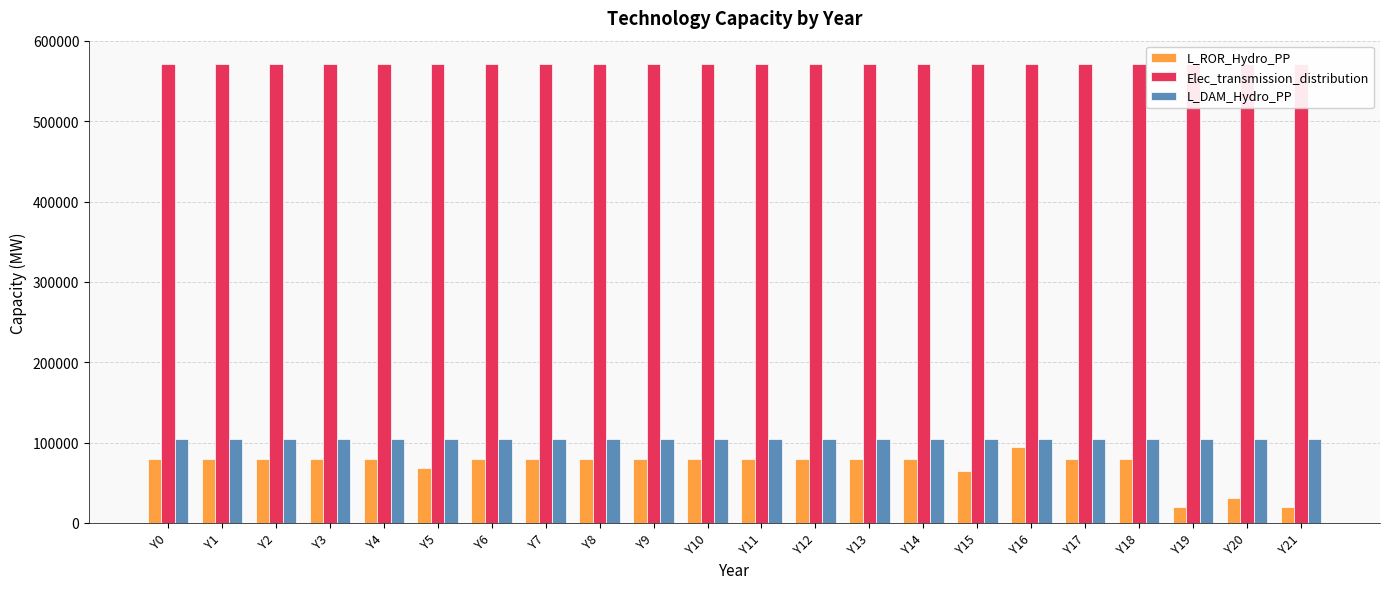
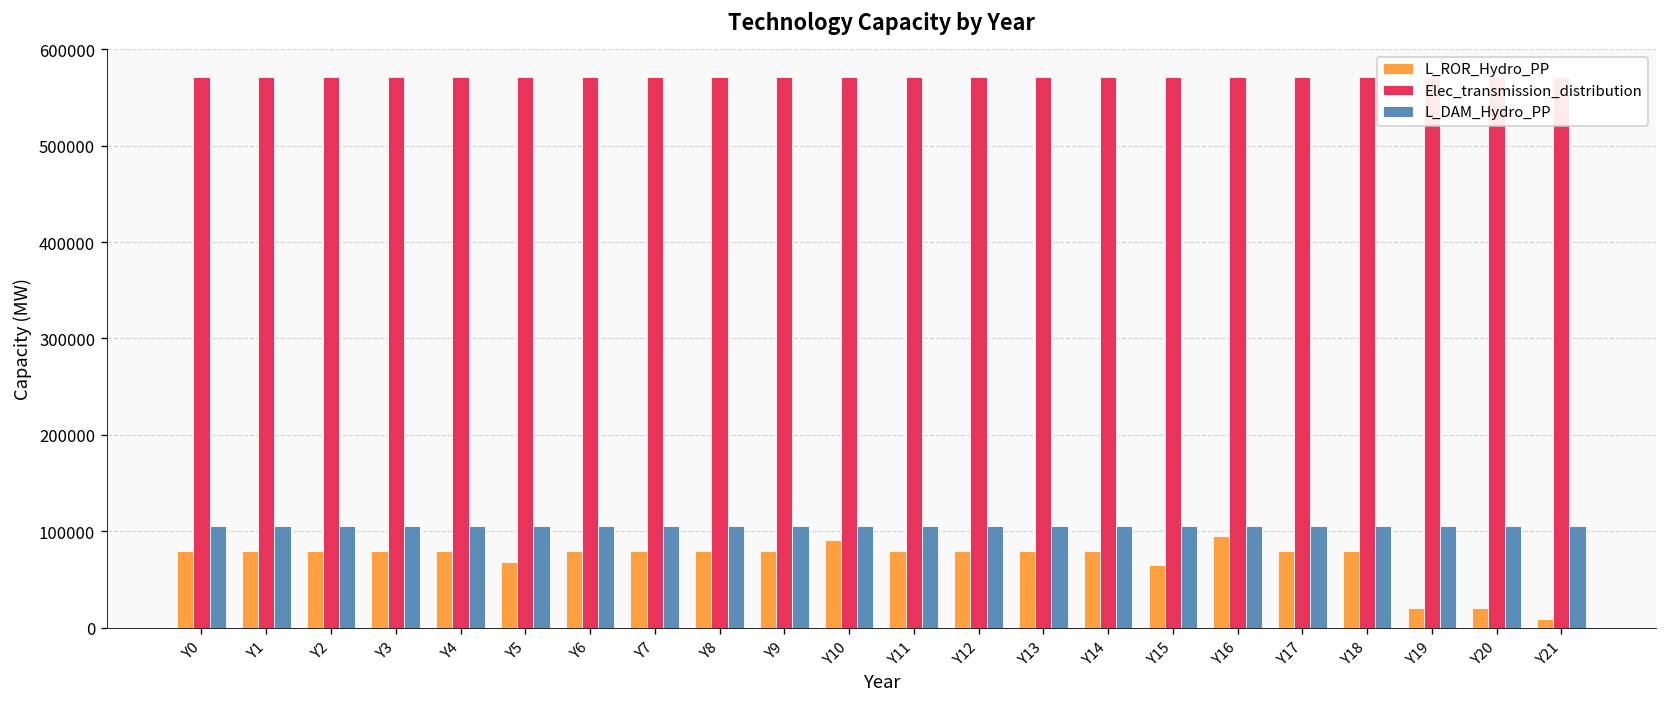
  {
    "L_ROR_Hydro_PP": {
      "Y0": 80000,
      "Y1": 80000,
      "Y2": 80000,
      "Y3": 80000,
      "Y4": 80000,
      "Y5": 70000,
      "Y6": 80000,
      "Y7": 80000,
      "Y8": 80000,
      "Y9": 80000,
-     "Y10": 80000,
+     "Y10": 90000,
      "Y11": 80000,
      "Y12": 80000,
      "Y13": 80000,
      "Y14": 80000,
      "Y15": 60000,
      "Y16": 90000,
      "Y17": 80000,
      "Y18": 80000,
      "Y19": 20000,
-     "Y20": 30000,
-     "Y21": 20000
+     "Y20": 20000,
+     "Y21": 10000
    },
    "Elec_transmission_distribution": {
      "Y0": 570000,
      "Y1": 570000,
      "Y2": 570000,
      "Y3": 570000,
      "Y4": 570000,
      "Y5": 570000,
      "Y6": 570000,
      "Y7": 570000,
      "Y8": 570000,
      "Y9": 570000,
      "Y10": 570000,
      "Y11": 570000,
      "Y12": 570000,
      "Y13": 570000,
      "Y14": 570000,
      "Y15": 570000,
      "Y16": 570000,
      "Y17": 570000,
      "Y18": 570000
    },
    "L_DAM_Hydro_PP": {
      "Y0": 110000,
      "Y1": 110000,
      "Y2": 110000,
      "Y3": 110000,
      "Y4": 110000,
      "Y5": 110000,
      "Y6": 110000,
      "Y7": 110000,
      "Y8": 110000,
      "Y9": 110000,
      "Y10": 110000,
      "Y11": 110000,
      "Y12": 110000,
      "Y13": 110000,
      "Y14": 110000,
      "Y15": 110000,
      "Y16": 110000,
      "Y17": 110000,
      "Y18": 110000,
      "Y19": 110000,
      "Y20": 110000,
      "Y21": 110000
    }
  }
